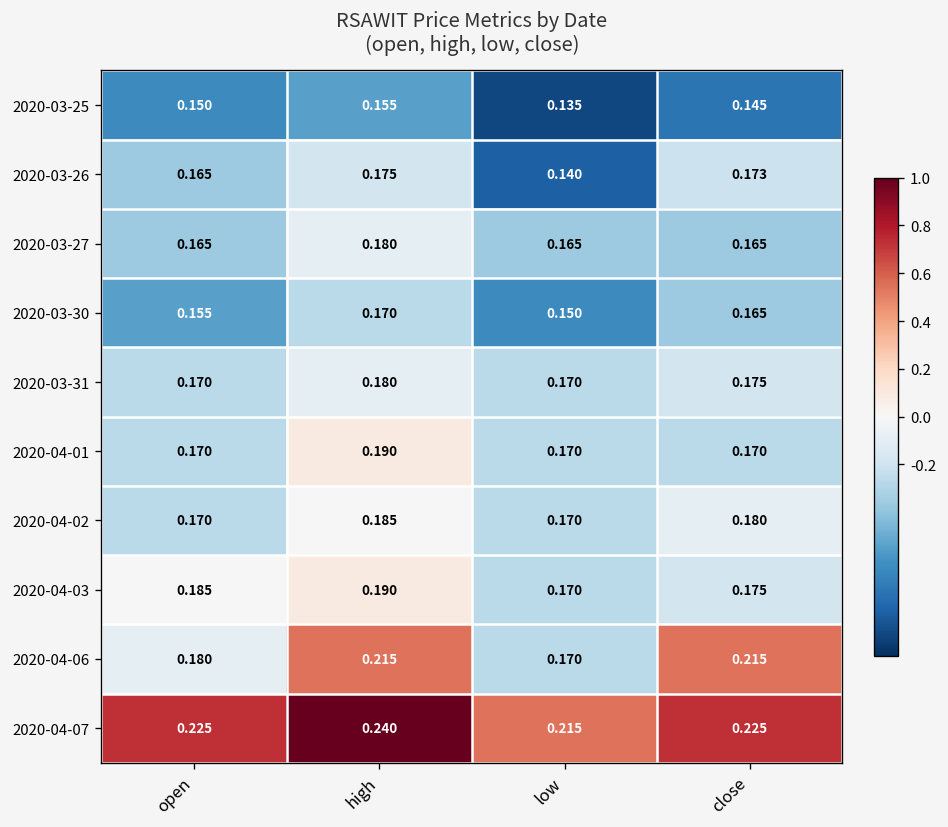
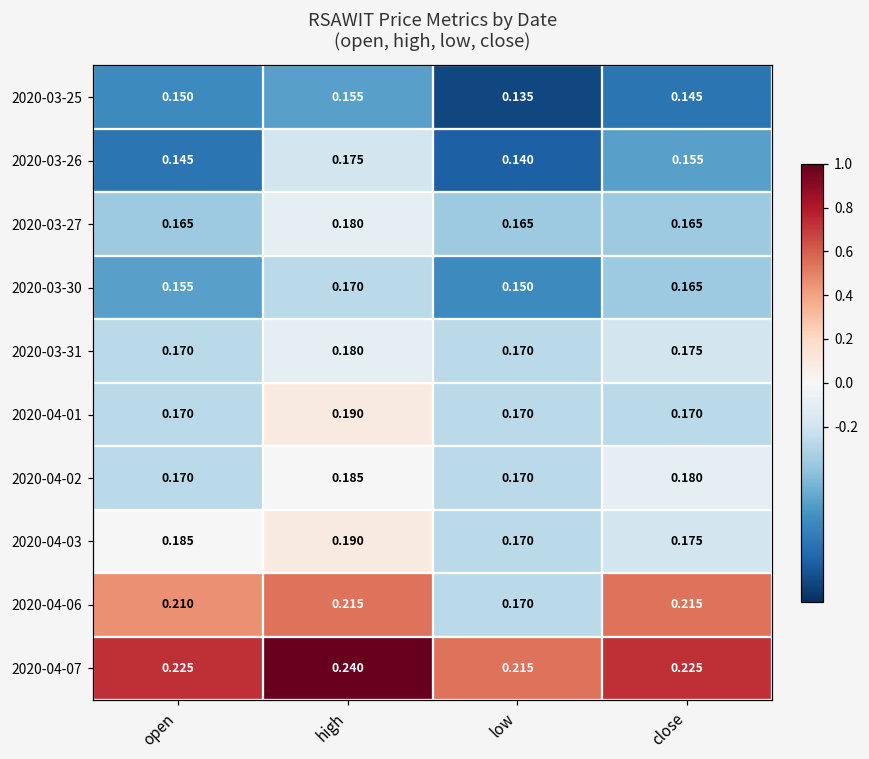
  {
    "2020-03-25": {
      "open": 0.150,
      "high": 0.155,
      "low": 0.135,
      "close": 0.145
    },
    "2020-03-26": {
-     "open": 0.165,
+     "open": 0.145,
      "high": 0.175,
      "low": 0.140,
-     "close": 0.173
+     "close": 0.155
    },
    "2020-03-27": {
      "open": 0.165,
      "high": 0.180,
      "low": 0.165,
      "close": 0.165
    },
    "2020-03-30": {
      "open": 0.155,
      "high": 0.170,
      "low": 0.150,
      "close": 0.165
    },
    "2020-03-31": {
      "open": 0.170,
      "high": 0.180,
      "low": 0.170,
      "close": 0.175
    },
    "2020-04-01": {
      "open": 0.170,
      "high": 0.190,
      "low": 0.170,
      "close": 0.170
    },
    "2020-04-02": {
      "open": 0.170,
      "high": 0.185,
      "low": 0.170,
      "close": 0.180
    },
    "2020-04-03": {
      "open": 0.185,
      "high": 0.190,
      "low": 0.170,
      "close": 0.175
    },
    "2020-04-06": {
-     "open": 0.180,
+     "open": 0.210,
      "high": 0.215,
      "low": 0.170,
      "close": 0.215
    },
    "2020-04-07": {
      "open": 0.225,
      "high": 0.240,
      "low": 0.215,
      "close": 0.225
    }
  }
